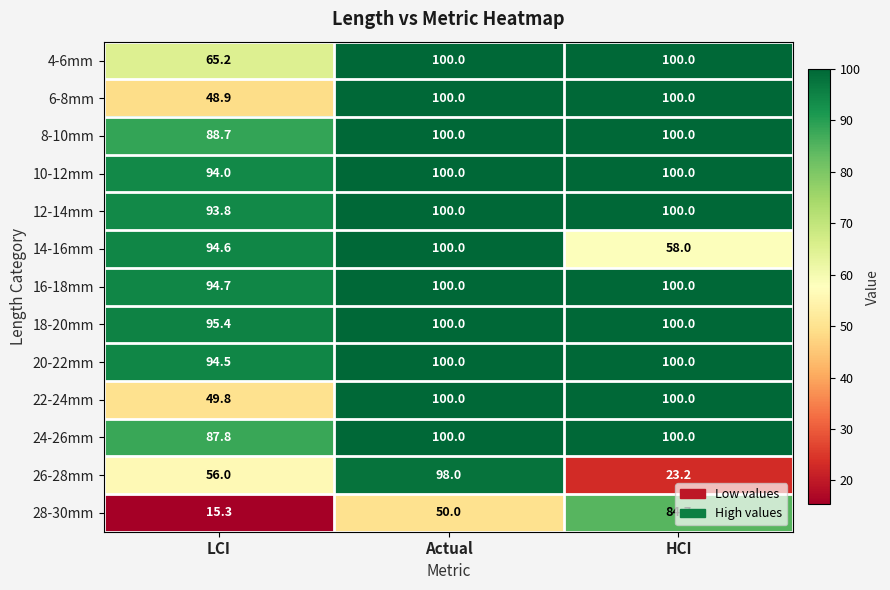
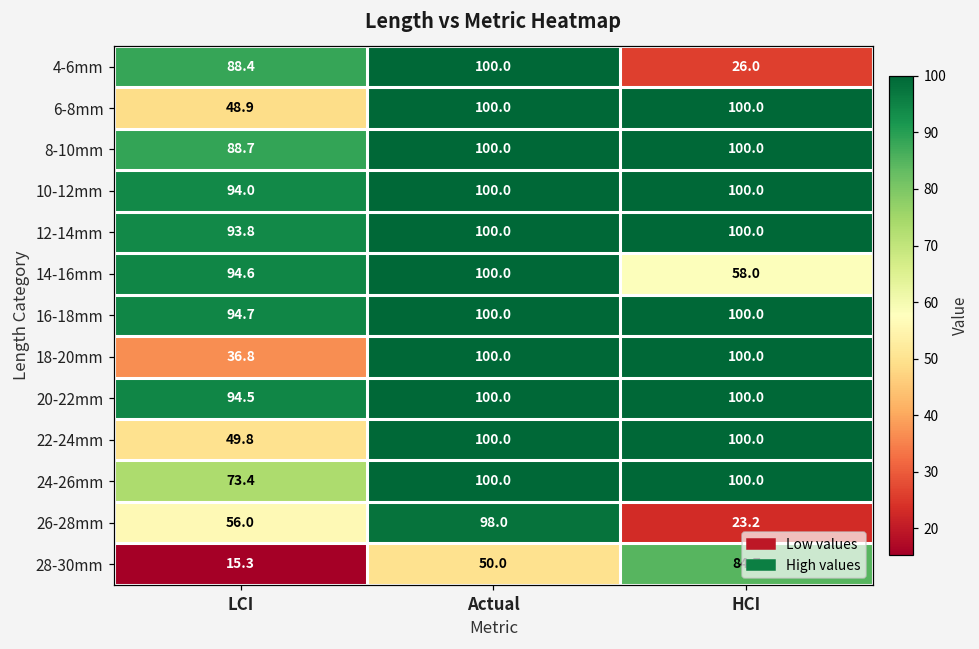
  {
    "4-6mm": {
-     "LCI": 65.2,
+     "LCI": 88.4,
      "Actual": 100.0,
-     "HCI": 100.0
+     "HCI": 26.0
    },
    "6-8mm": {
      "LCI": 48.9,
      "Actual": 100.0,
      "HCI": 100.0
    },
    "8-10mm": {
      "LCI": 88.7,
      "Actual": 100.0,
      "HCI": 100.0
    },
    "10-12mm": {
      "LCI": 94.0,
      "Actual": 100.0,
      "HCI": 100.0
    },
    "12-14mm": {
      "LCI": 93.8,
      "Actual": 100.0,
      "HCI": 100.0
    },
    "14-16mm": {
      "LCI": 94.6,
      "Actual": 100.0,
      "HCI": 58.0
    },
    "16-18mm": {
      "LCI": 94.7,
      "Actual": 100.0,
      "HCI": 100.0
    },
    "18-20mm": {
-     "LCI": 95.4,
+     "LCI": 36.8,
      "Actual": 100.0,
      "HCI": 100.0
    },
    "20-22mm": {
      "LCI": 94.5,
      "Actual": 100.0,
      "HCI": 100.0
    },
    "22-24mm": {
      "LCI": 49.8,
      "Actual": 100.0,
      "HCI": 100.0
    },
    "24-26mm": {
-     "LCI": 87.8,
+     "LCI": 73.4,
      "Actual": 100.0,
      "HCI": 100.0
    },
    "26-28mm": {
      "LCI": 56.0,
      "Actual": 98.0,
      "HCI": 23.2
    },
    "28-30mm": {
      "LCI": 15.3,
      "Actual": 50.0
    }
  }
